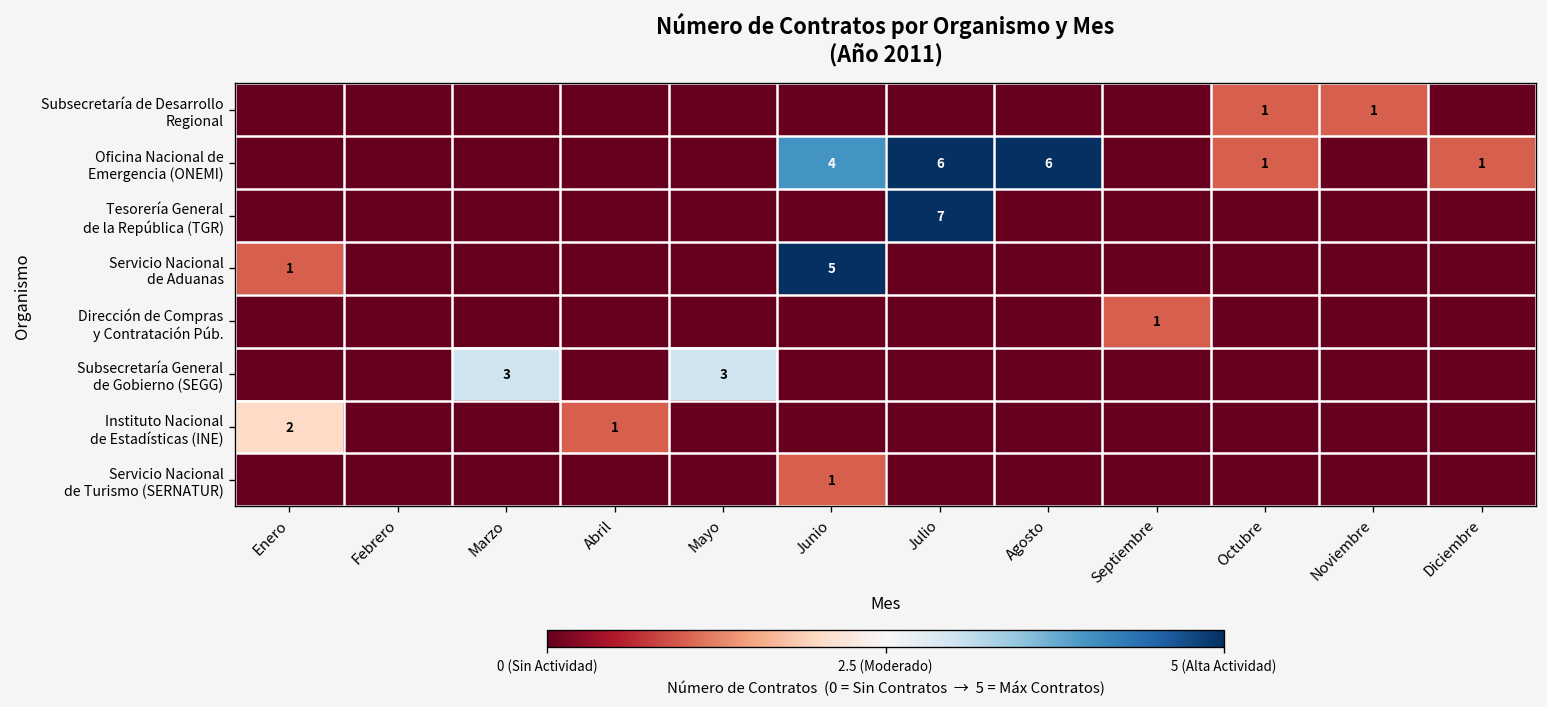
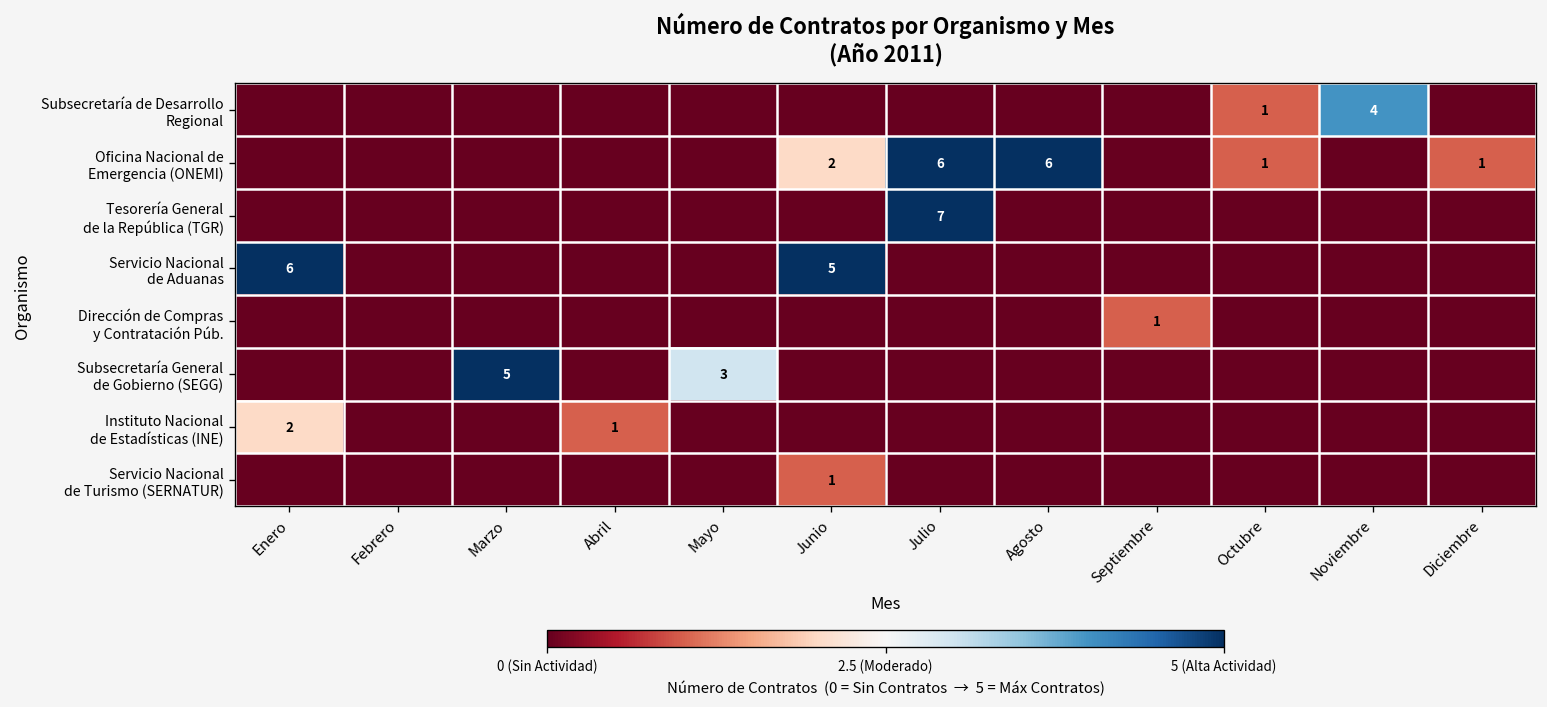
  {
    "Subsecretaría de Desarrollo Regional": {
      "Octubre": 1,
-     "Noviembre": 1
+     "Noviembre": 4
    },
    "Oficina Nacional de Emergencia (ONEMI)": {
-     "Junio": 4,
+     "Junio": 2,
      "Julio": 6,
      "Agosto": 6,
      "Octubre": 1,
      "Diciembre": 1
    },
    "Tesorería General de la República (TGR)": {
      "Julio": 7
    },
    "Servicio Nacional de Aduanas": {
-     "Enero": 1,
+     "Enero": 6,
      "Junio": 5
    },
    "Dirección de Compras y Contratación Púb.": {
      "Septiembre": 1
    },
    "Subsecretaría General de Gobierno (SEGG)": {
-     "Marzo": 3,
+     "Marzo": 5,
      "Mayo": 3
    },
    "Instituto Nacional de Estadísticas (INE)": {
      "Enero": 2,
      "Abril": 1
    },
    "Servicio Nacional de Turismo (SERNATUR)": {
      "Junio": 1
    }
  }
